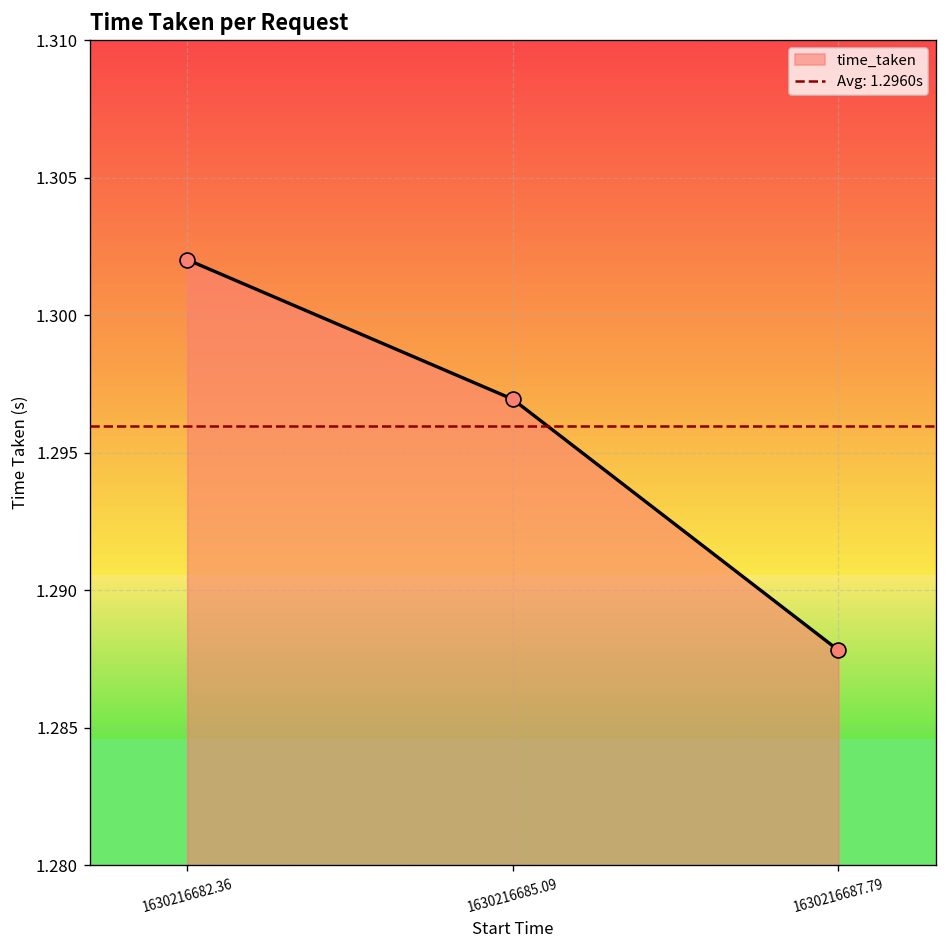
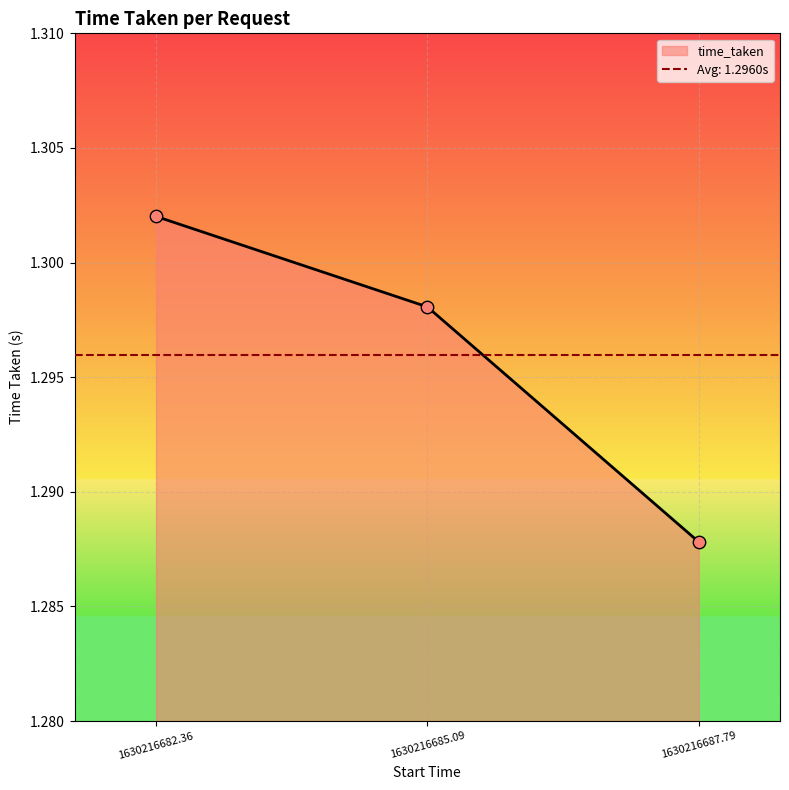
  {
    "1630216682.36": 1.3020,
-   "1630216685.09": 1.2969,
+   "1630216685.09": 1.2981,
    "1630216687.79": 1.2878
  }
